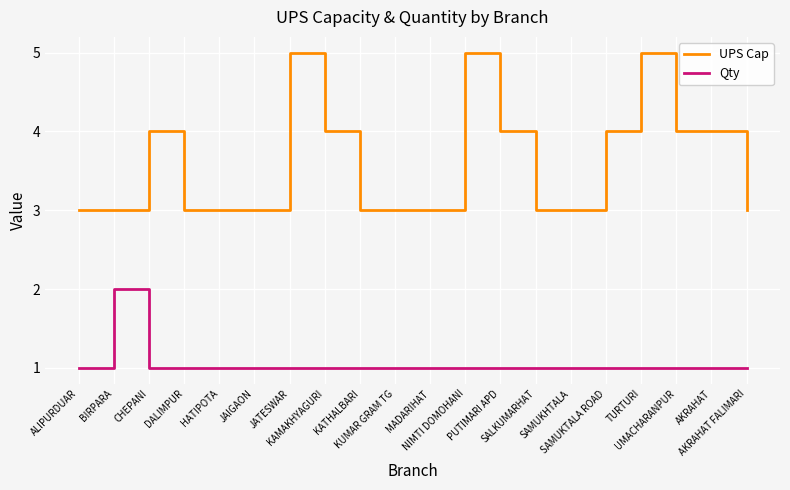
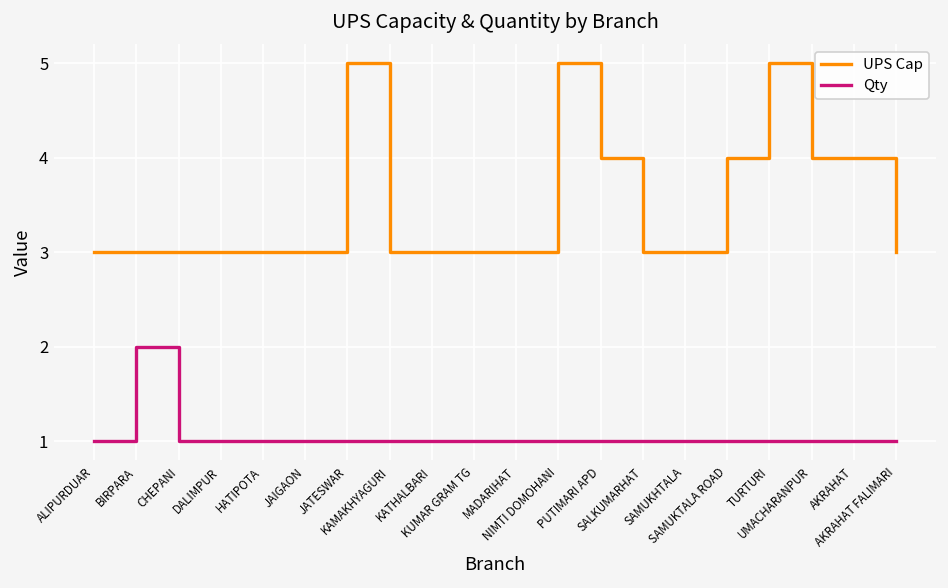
  {
    "UPS Cap": {
      "ALIPURDUAR": 3,
      "BIRPARA": 3,
-     "CHEPANI": 4,
+     "CHEPANI": 3,
      "DALIMPUR": 3,
      "HATIPOTA": 3,
      "JAIGAON": 3,
      "JATESWAR": 5,
-     "KAMAKHYAGURI": 4,
+     "KAMAKHYAGURI": 3,
      "KATHALBARI": 3,
      "KUMAR GRAM TG": 3,
      "MADARIHAT": 3,
      "NIMTI DOMOHANI": 5,
      "PUTIMARI APD": 4,
      "SALKUMARHAT": 3,
      "SAMUKHTALA": 3,
      "SAMUKTALA ROAD": 4,
      "TURTURI": 5,
      "UMACHARANPUR": 4,
      "AKRAHAT": 4,
      "AKRAHAT FALIMARI": 3
    },
    "Qty": {
      "ALIPURDUAR": 1,
      "BIRPARA": 2,
      "CHEPANI": 1,
      "DALIMPUR": 1,
      "HATIPOTA": 1,
      "JAIGAON": 1,
      "JATESWAR": 1,
      "KAMAKHYAGURI": 1,
      "KATHALBARI": 1,
      "KUMAR GRAM TG": 1,
      "MADARIHAT": 1,
      "NIMTI DOMOHANI": 1,
      "PUTIMARI APD": 1,
      "SALKUMARHAT": 1,
      "SAMUKHTALA": 1,
      "SAMUKTALA ROAD": 1,
      "TURTURI": 1,
      "UMACHARANPUR": 1,
      "AKRAHAT": 1,
      "AKRAHAT FALIMARI": 1
    }
  }
